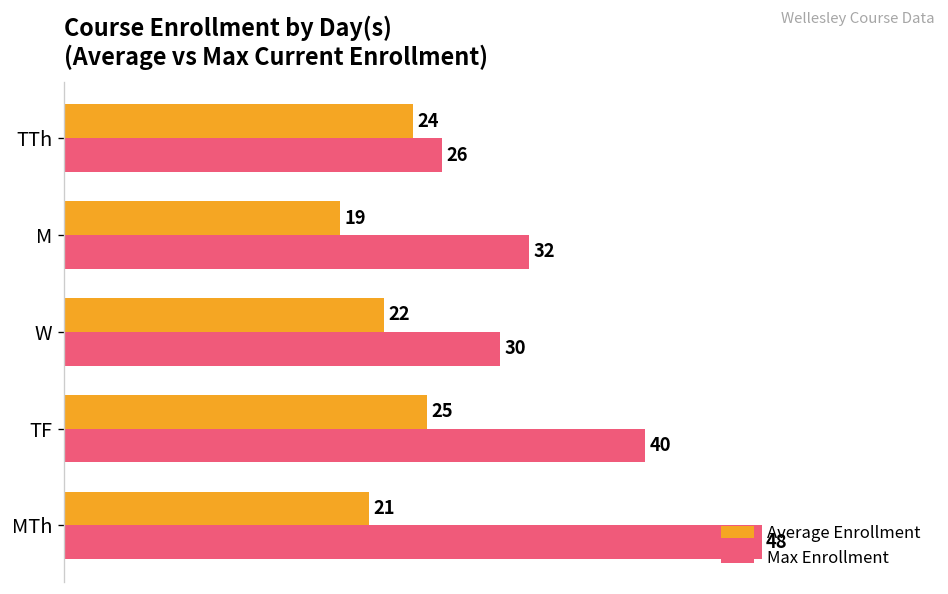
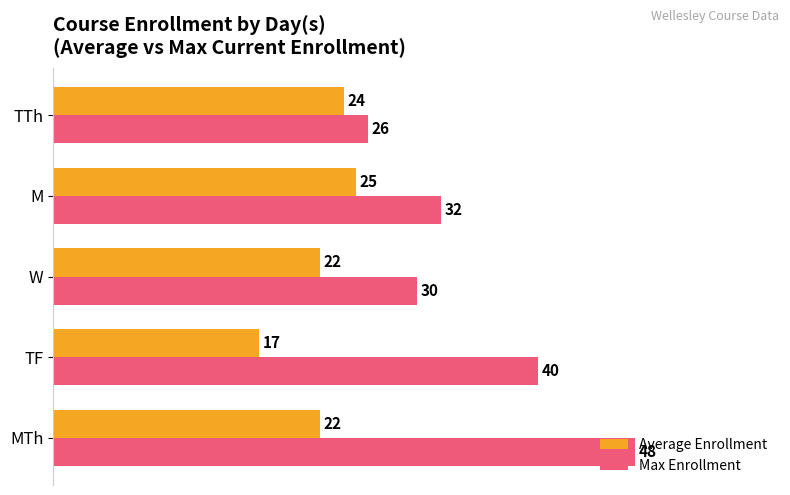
  {
    "Average Enrollment": {
      "TTh": 24,
-     "M": 19,
+     "M": 25,
      "W": 22,
-     "TF": 25,
-     "MTh": 21
+     "TF": 17,
+     "MTh": 22
    },
    "Max Enrollment": {
      "TTh": 26,
      "M": 32,
      "W": 30,
      "TF": 40,
      "MTh": 48
    }
  }
